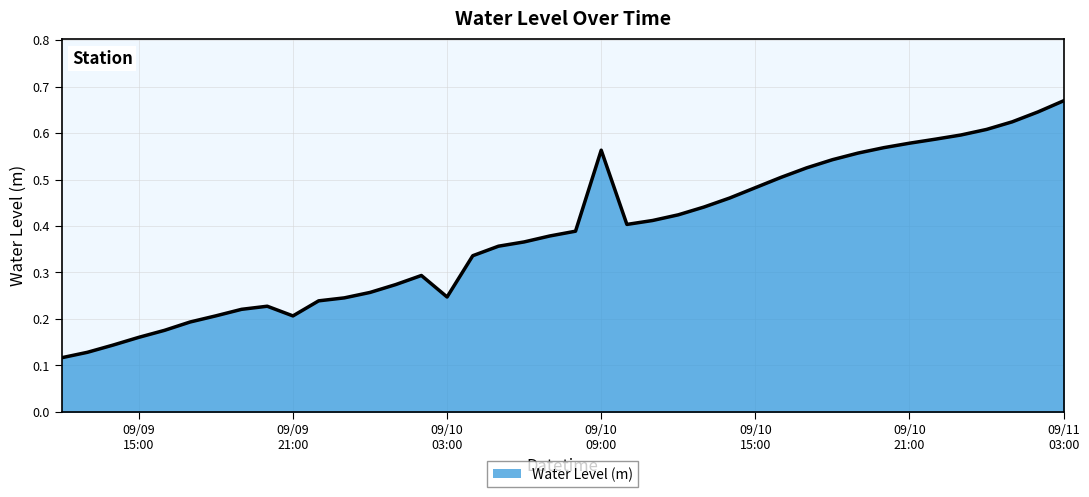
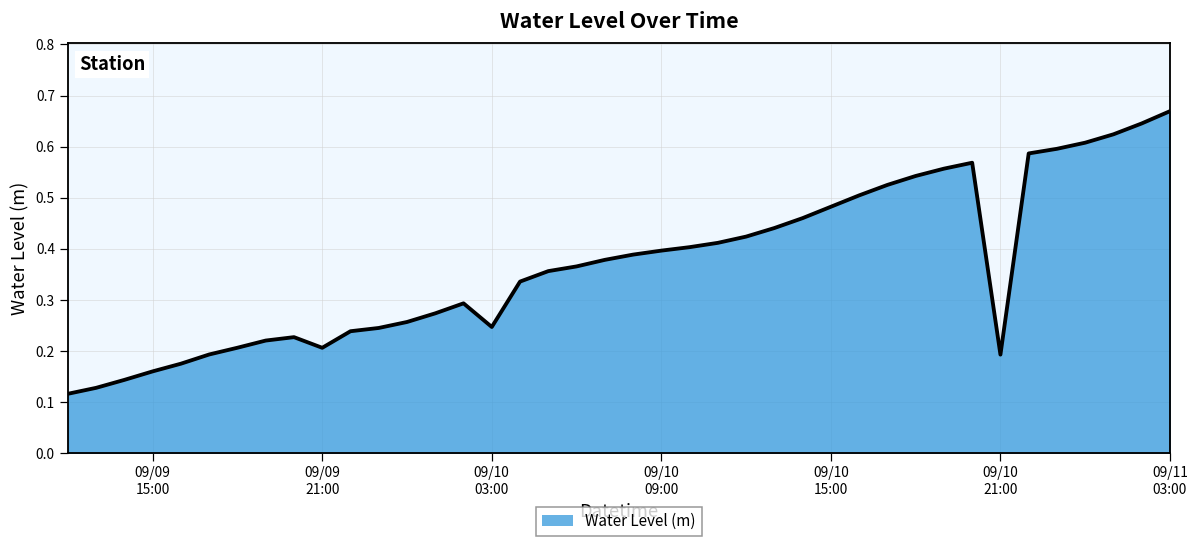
  {
    "09/09 15:00": 0.16,
    "09/09 21:00": 0.21,
    "09/10 03:00": 0.25,
-   "09/10 09:00": 0.56,
+   "09/10 09:00": 0.40,
    "09/10 15:00": 0.48,
-   "09/10 21:00": 0.58,
+   "09/10 21:00": 0.19,
    "09/11 03:00": 0.67
  }
